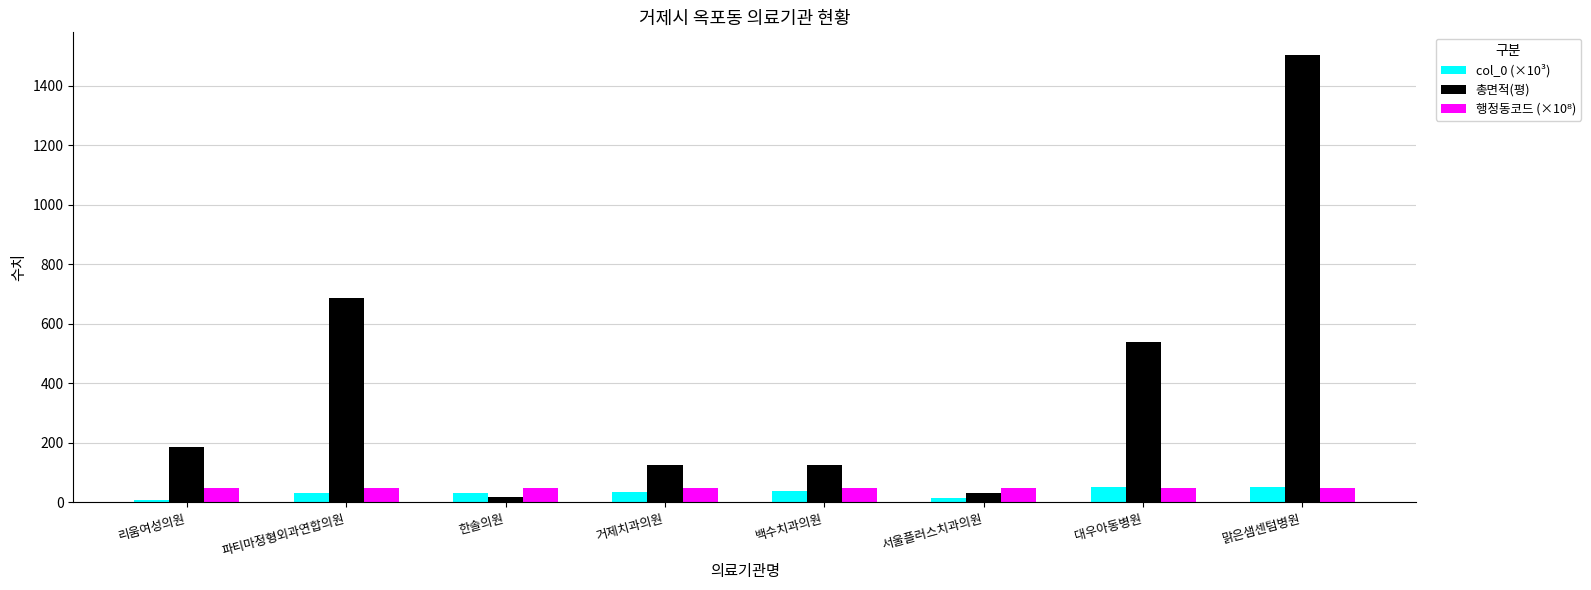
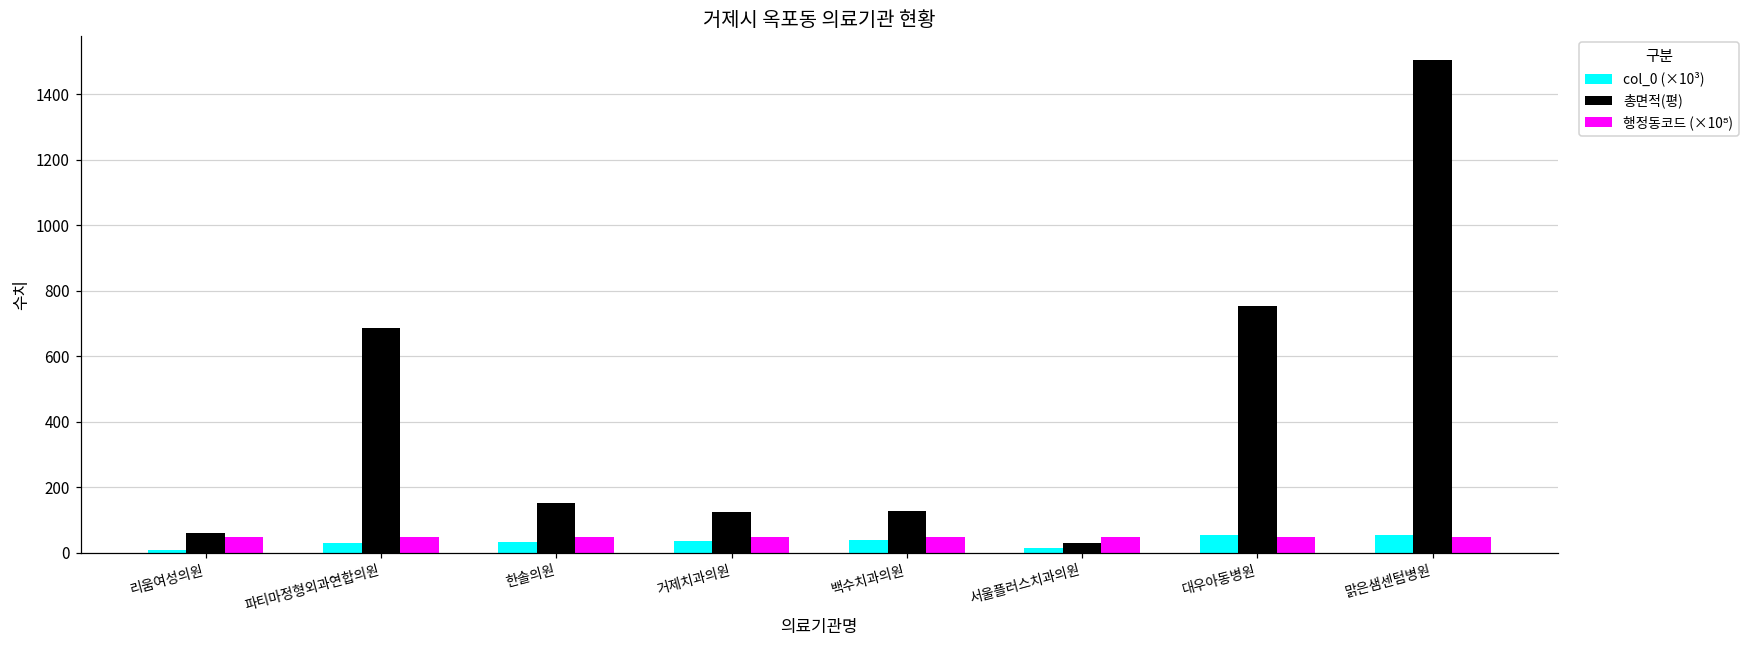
  {
    "col_0 (×10³)": {
      "파티마정형외과연합의원": 30,
      "한솔의원": 30,
      "거제치과의원": 30,
      "백수치과의원": 40,
      "서울플러스치과의원": 10,
      "대우아동병원": 50,
      "맑은샘센텀병원": 50
    },
    "총면적(평)": {
-     "리움여성의원": 190,
+     "리움여성의원": 60,
      "파티마정형외과연합의원": 690,
-     "한솔의원": 20,
+     "한솔의원": 150,
      "거제치과의원": 120,
      "백수치과의원": 130,
      "서울플러스치과의원": 30,
-     "대우아동병원": 540,
+     "대우아동병원": 750,
      "맑은샘센텀병원": 1500
    },
    "행정동코드 (×10⁸)": {
      "리움여성의원": 50,
      "파티마정형외과연합의원": 50,
      "한솔의원": 50,
      "거제치과의원": 50,
      "백수치과의원": 50,
      "서울플러스치과의원": 50,
      "대우아동병원": 50,
      "맑은샘센텀병원": 50
    }
  }
